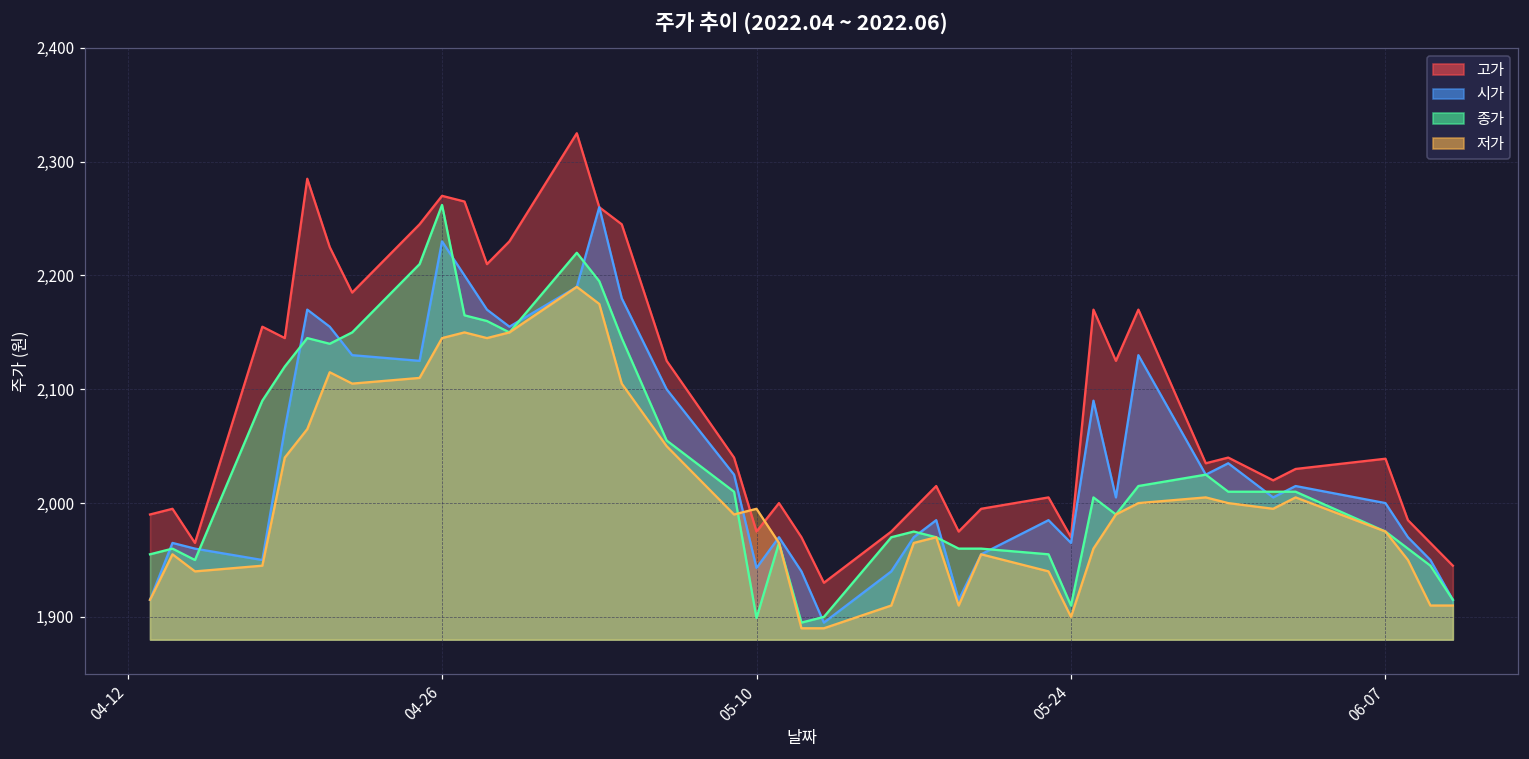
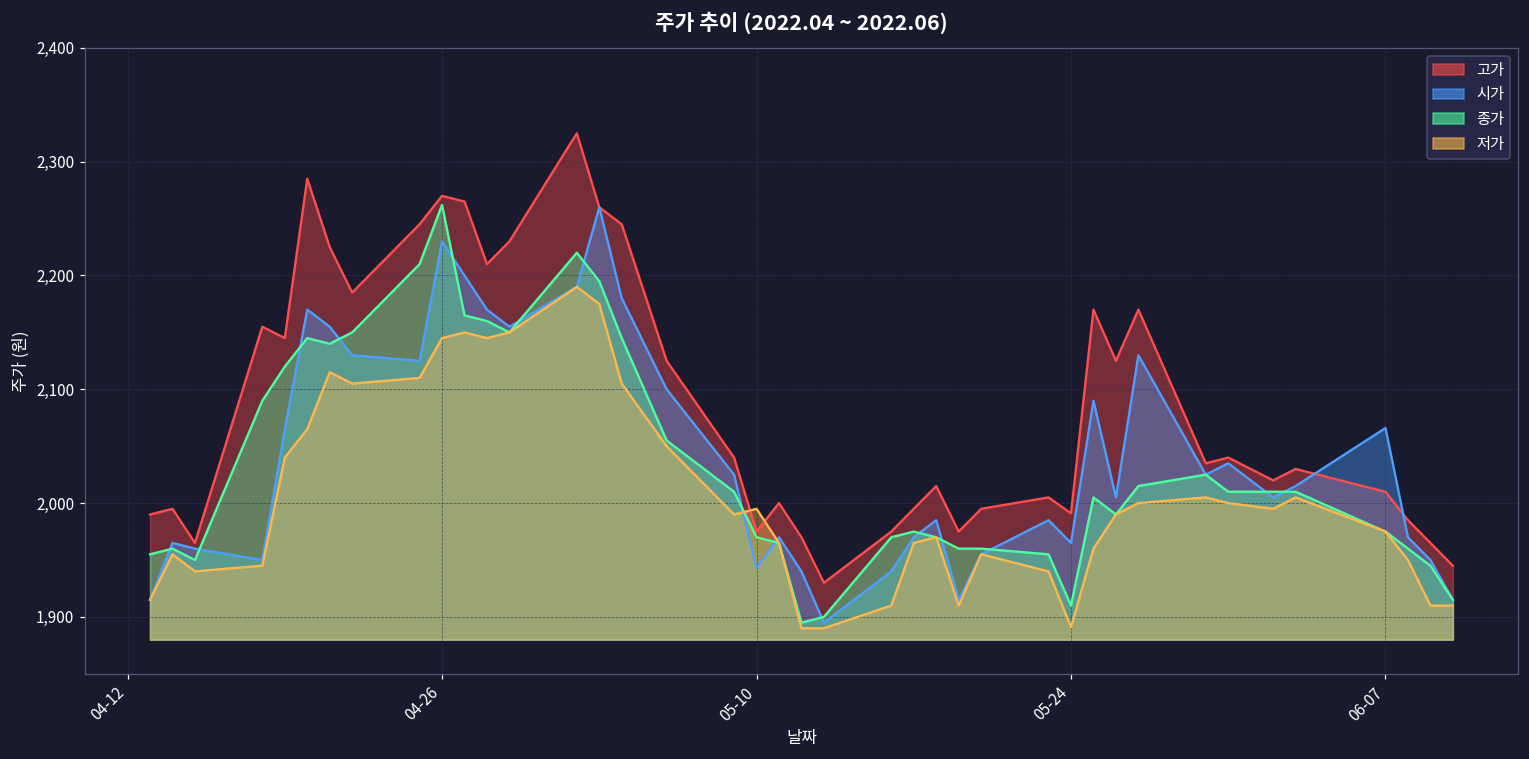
  {
    "고가": {
      "04-26": "2,270",
      "05-10": "1,975",
-     "05-24": "1,970",
-     "06-07": "2,039"
+     "05-24": "1,991",
+     "06-07": "2,010"
    },
    "시가": {
      "04-26": "2,230",
      "05-10": "1,943",
      "05-24": "1,965",
-     "06-07": "2,000"
+     "06-07": "2,066"
    },
    "종가": {
      "04-26": "2,262",
-     "05-10": "1,899",
+     "05-10": "1,970",
      "05-24": "1,910"
    },
    "저가": {
      "04-26": "2,145",
      "05-10": "1,995",
-     "05-24": "1,900"
+     "05-24": "1,891"
    }
  }
